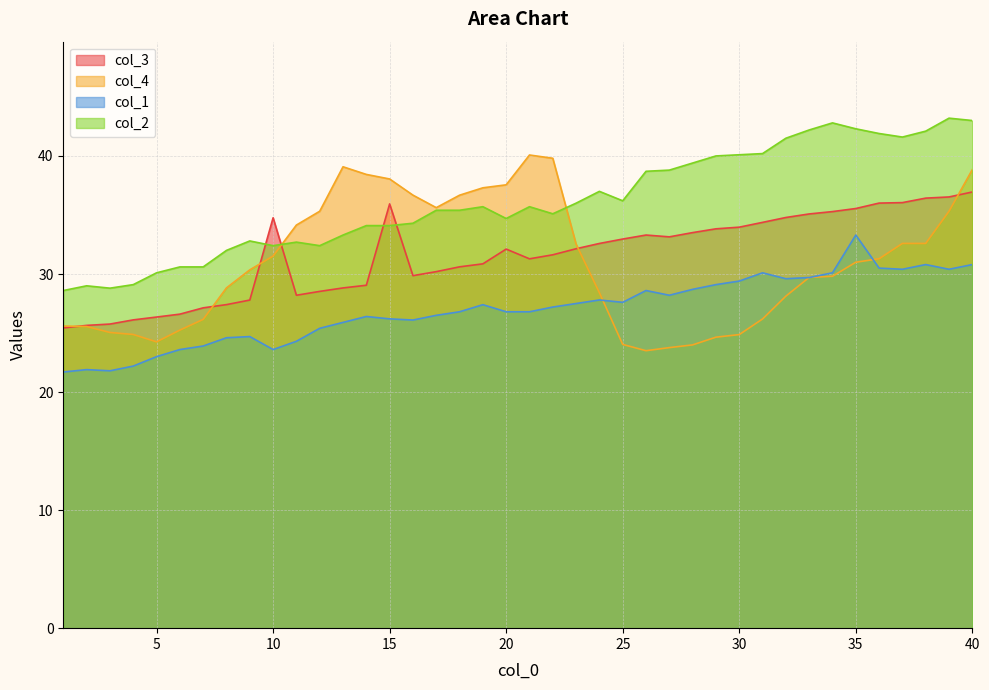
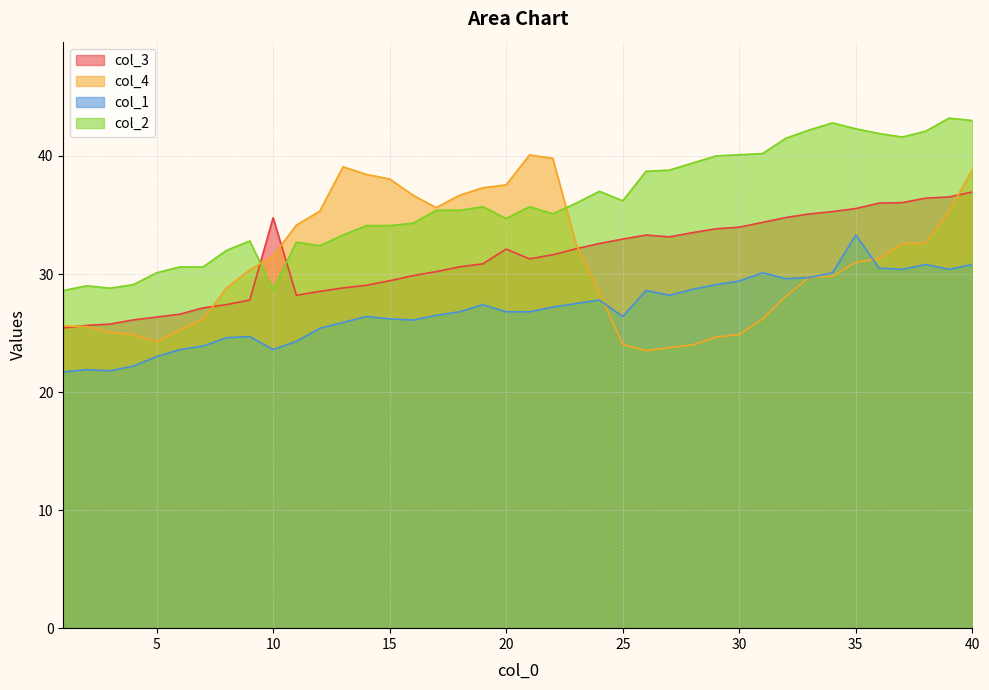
  {
    "col_3": {
      "5": 26.4,
      "10": 34.8,
-     "15": 35.9,
+     "15": 29.4,
      "20": 32.1,
      "25": 33.0,
      "30": 34.0,
      "35": 35.5,
      "40": 36.9
    },
    "col_4": {
      "5": 24.3,
      "10": 31.5,
      "15": 38.0,
      "20": 37.6,
      "25": 24.0,
      "30": 24.9,
      "35": 31.0,
      "40": 38.8
    },
    "col_1": {
      "5": 23.0,
      "10": 23.6,
      "15": 26.2,
      "20": 26.8,
-     "25": 27.6,
+     "25": 26.4,
      "30": 29.4,
      "35": 33.3,
      "40": 30.8
    },
    "col_2": {
      "5": 30.1,
-     "10": 32.4,
+     "10": 28.7,
      "15": 34.1,
      "20": 34.7,
      "25": 36.2,
      "30": 40.1,
      "35": 42.3,
      "40": 43.0
    }
  }
